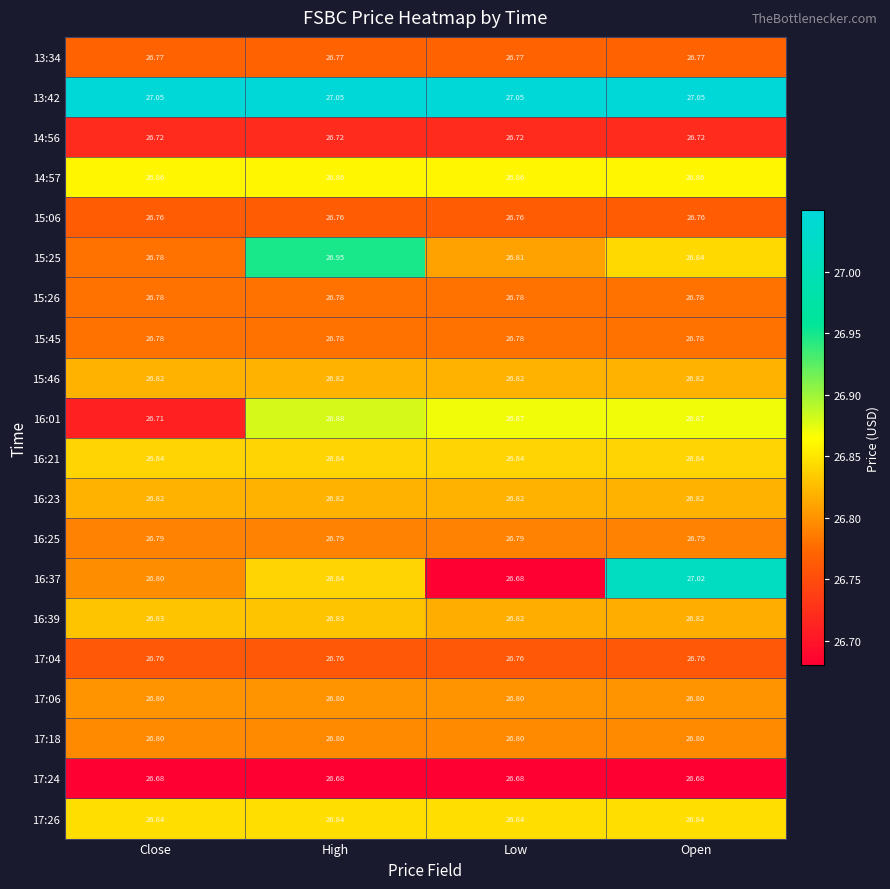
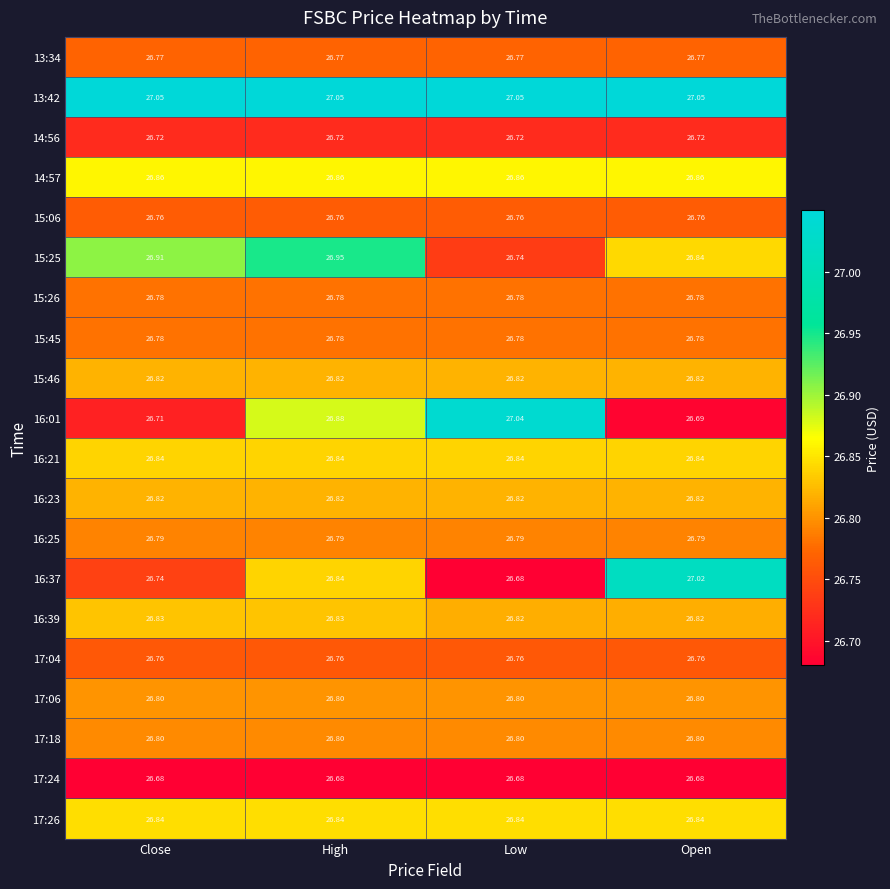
  {
    "13:34": {
      "Close": 26.77,
      "High": 26.77,
      "Low": 26.77,
      "Open": 26.77
    },
    "13:42": {
      "Close": 27.05,
      "High": 27.05,
      "Low": 27.05,
      "Open": 27.05
    },
    "14:56": {
      "Close": 26.72,
      "High": 26.72,
      "Low": 26.72,
      "Open": 26.72
    },
    "14:57": {
      "Close": 26.86,
      "High": 26.86,
      "Low": 26.86,
      "Open": 26.86
    },
    "15:06": {
      "Close": 26.76,
      "High": 26.76,
      "Low": 26.76,
      "Open": 26.76
    },
    "15:25": {
-     "Close": 26.78,
+     "Close": 26.91,
      "High": 26.95,
-     "Low": 26.81,
+     "Low": 26.74,
      "Open": 26.84
    },
    "15:26": {
      "Close": 26.78,
      "High": 26.78,
      "Low": 26.78,
      "Open": 26.78
    },
    "15:45": {
      "Close": 26.78,
      "High": 26.78,
      "Low": 26.78,
      "Open": 26.78
    },
    "15:46": {
      "Close": 26.82,
      "High": 26.82,
      "Low": 26.82,
      "Open": 26.82
    },
    "16:01": {
      "Close": 26.71,
      "High": 26.88,
-     "Low": 26.87,
-     "Open": 26.87
+     "Low": 27.04,
+     "Open": 26.69
    },
    "16:21": {
      "Close": 26.84,
      "High": 26.84,
      "Low": 26.84,
      "Open": 26.84
    },
    "16:23": {
      "Close": 26.82,
      "High": 26.82,
      "Low": 26.82,
      "Open": 26.82
    },
    "16:25": {
      "Close": 26.79,
      "High": 26.79,
      "Low": 26.79,
      "Open": 26.79
    },
    "16:37": {
-     "Close": 26.80,
+     "Close": 26.74,
      "High": 26.84,
      "Low": 26.68,
      "Open": 27.02
    },
    "16:39": {
      "Close": 26.83,
      "High": 26.83,
      "Low": 26.82,
      "Open": 26.82
    },
    "17:04": {
      "Close": 26.76,
      "High": 26.76,
      "Low": 26.76,
      "Open": 26.76
    },
    "17:06": {
      "Close": 26.80,
      "High": 26.80,
      "Low": 26.80,
      "Open": 26.80
    },
    "17:18": {
      "Close": 26.80,
      "High": 26.80,
      "Low": 26.80,
      "Open": 26.80
    },
    "17:24": {
      "Close": 26.68,
      "High": 26.68,
      "Low": 26.68,
      "Open": 26.68
    },
    "17:26": {
      "Close": 26.84,
      "High": 26.84,
      "Low": 26.84,
      "Open": 26.84
    }
  }
